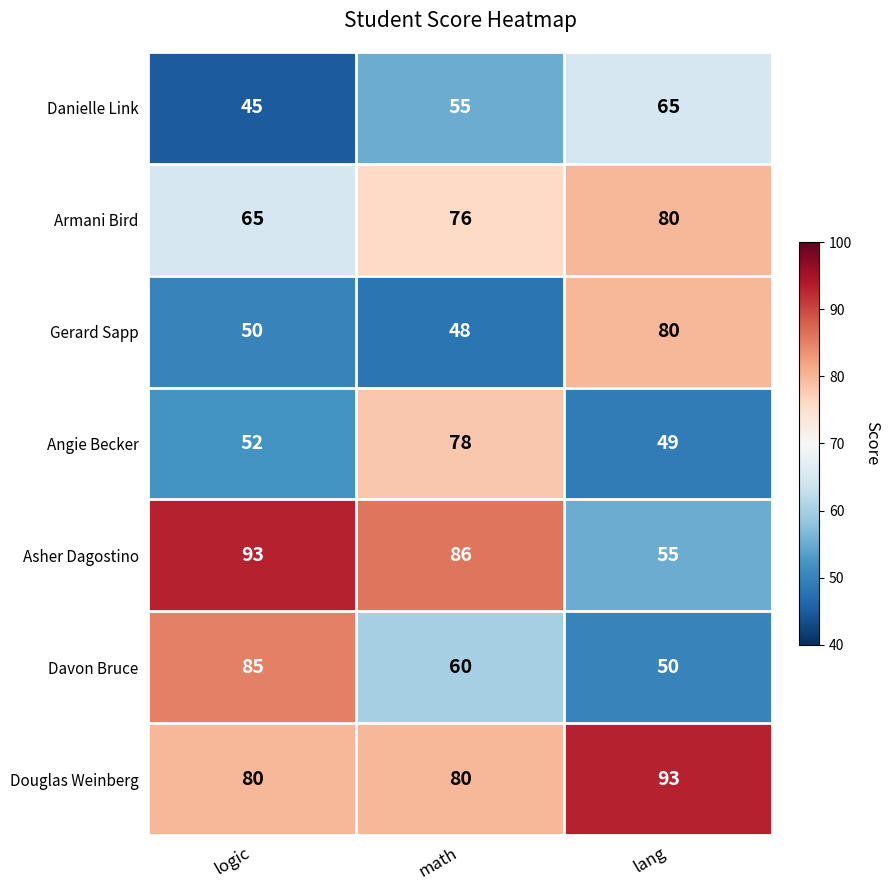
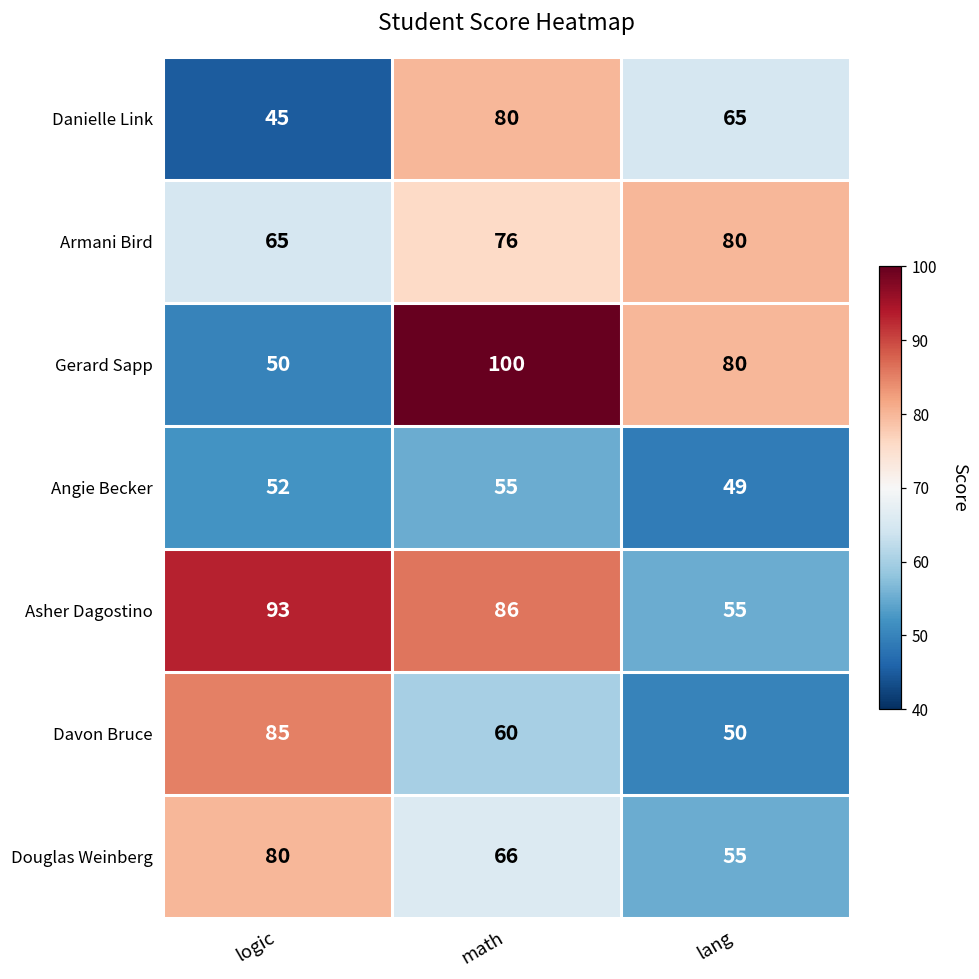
  {
    "Danielle Link": {
      "logic": 45,
-     "math": 55,
+     "math": 80,
      "lang": 65
    },
    "Armani Bird": {
      "logic": 65,
      "math": 76,
      "lang": 80
    },
    "Gerard Sapp": {
      "logic": 50,
-     "math": 48,
+     "math": 100,
      "lang": 80
    },
    "Angie Becker": {
      "logic": 52,
-     "math": 78,
+     "math": 55,
      "lang": 49
    },
    "Asher Dagostino": {
      "logic": 93,
      "math": 86,
      "lang": 55
    },
    "Davon Bruce": {
      "logic": 85,
      "math": 60,
      "lang": 50
    },
    "Douglas Weinberg": {
      "logic": 80,
-     "math": 80,
-     "lang": 93
+     "math": 66,
+     "lang": 55
    }
  }
